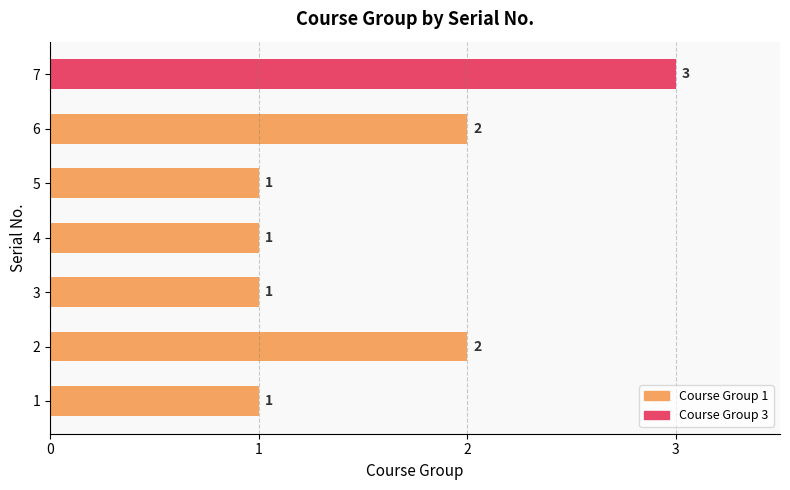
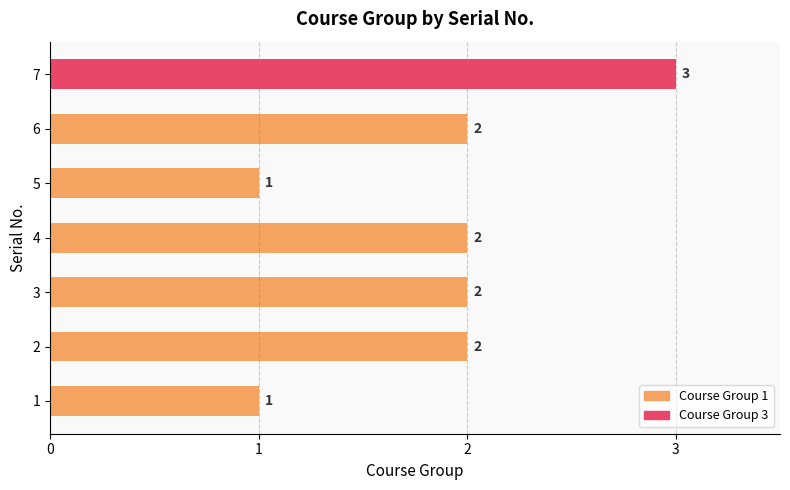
  {
    "7": 3,
    "6": 2,
    "5": 1,
-   "4": 1,
-   "3": 1,
+   "4": 2,
+   "3": 2,
    "2": 2,
    "1": 1
  }
